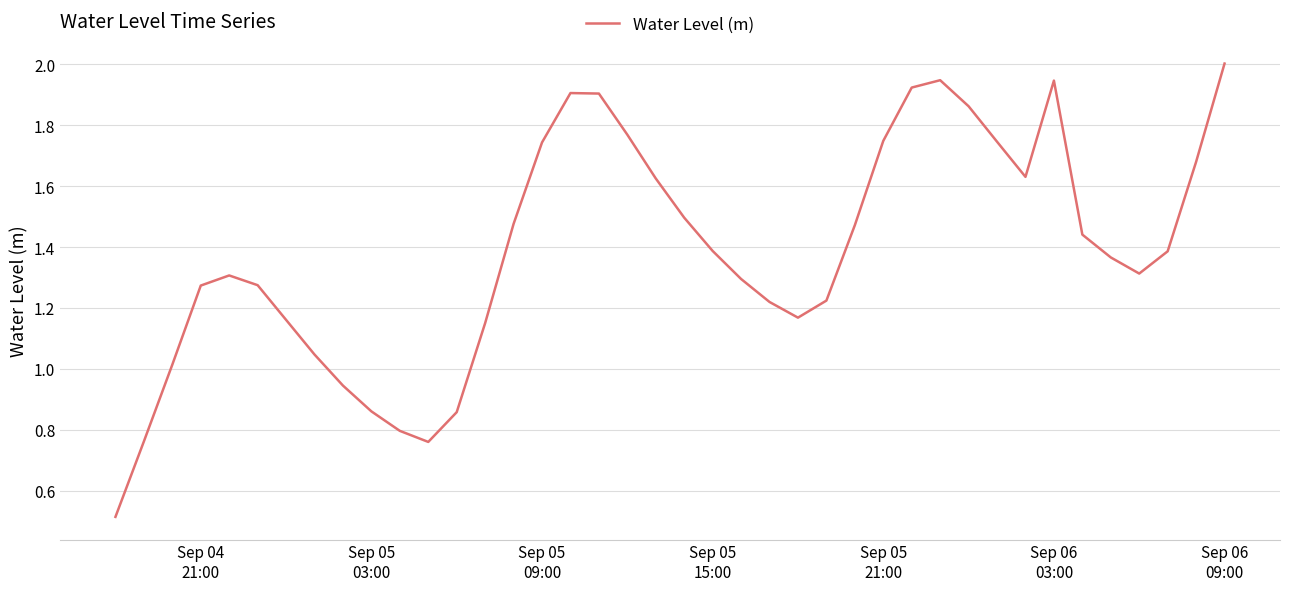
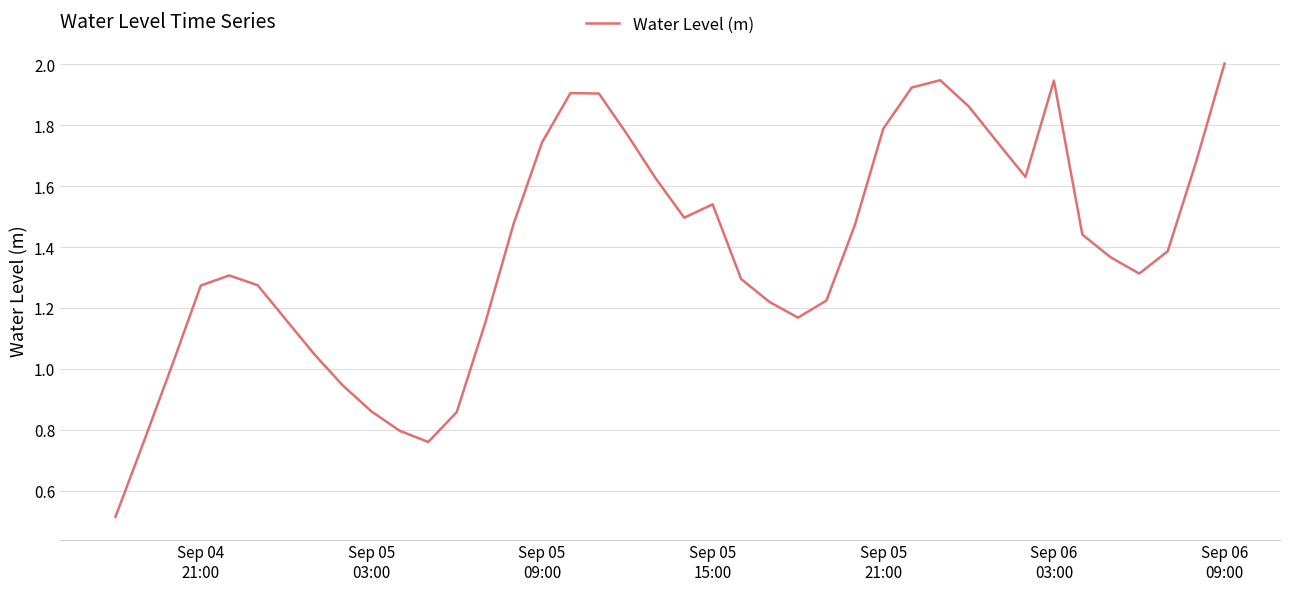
  {
    "Sep 04 21:00": 1.27,
    "Sep 05 03:00": 0.86,
    "Sep 05 09:00": 1.74,
-   "Sep 05 15:00": 1.39,
-   "Sep 05 21:00": 1.75,
+   "Sep 05 15:00": 1.54,
+   "Sep 05 21:00": 1.79,
    "Sep 06 03:00": 1.95,
    "Sep 06 09:00": 2.00
  }
